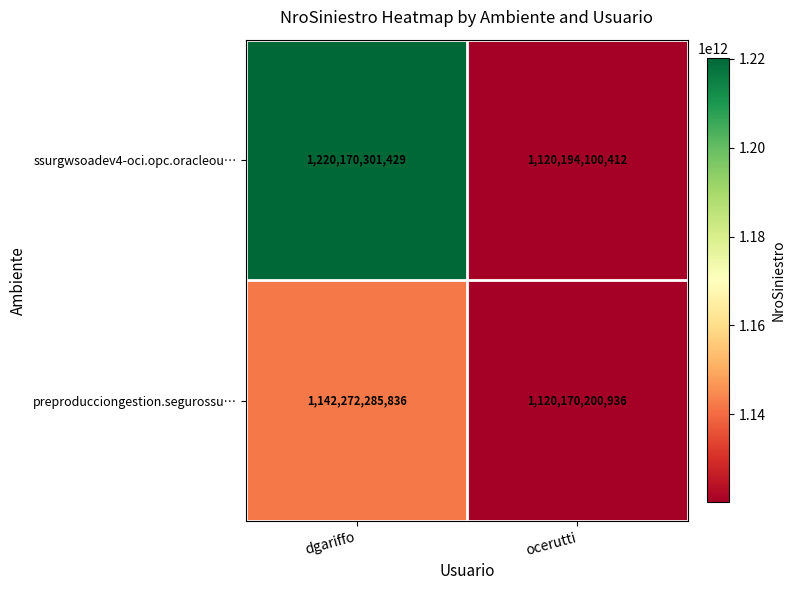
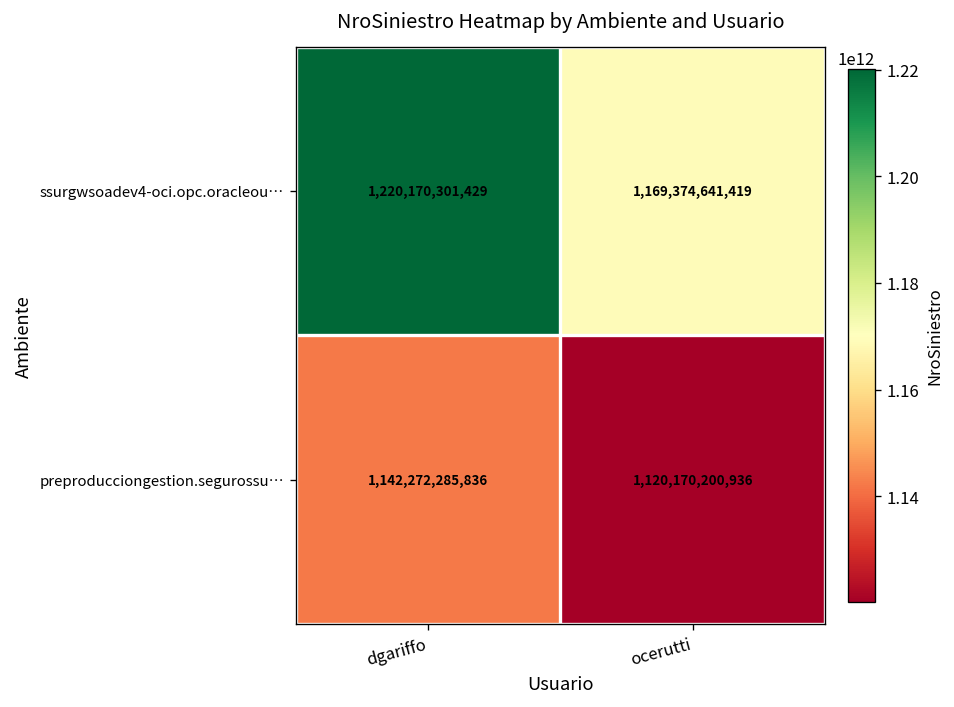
  {
    "ssurgwsoadev4-oci.opc.oracleou…": {
      "dgariffo": "1,220,170,301,429",
-     "ocerutti": "1,120,194,100,412"
+     "ocerutti": "1,169,374,641,419"
    },
    "preproducciongestion.segurossu…": {
      "dgariffo": "1,142,272,285,836",
      "ocerutti": "1,120,170,200,936"
    }
  }
